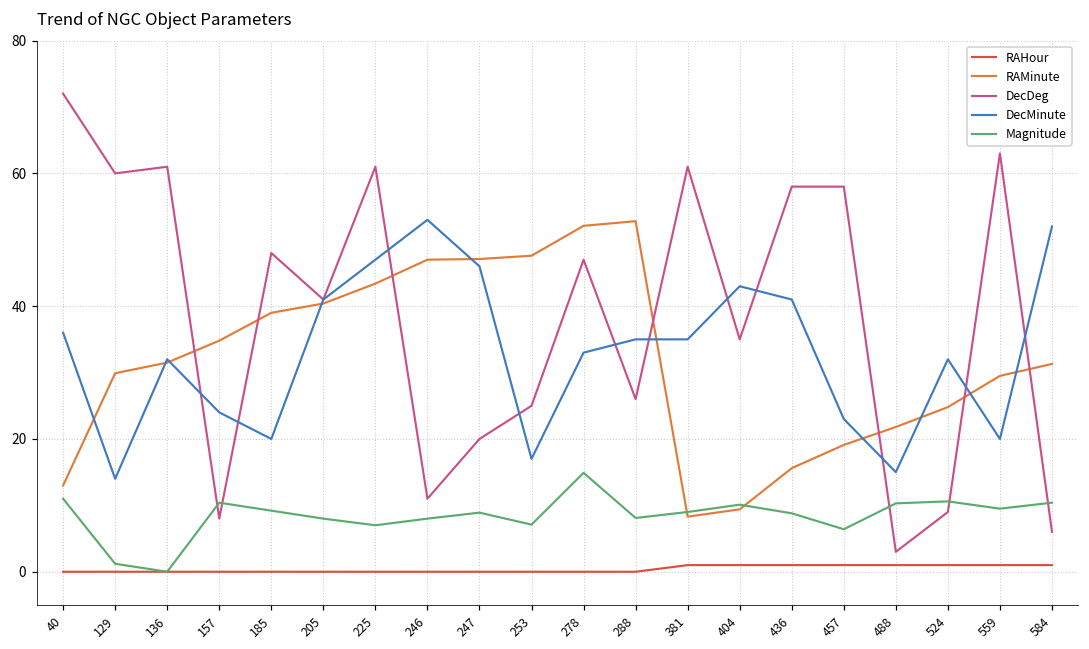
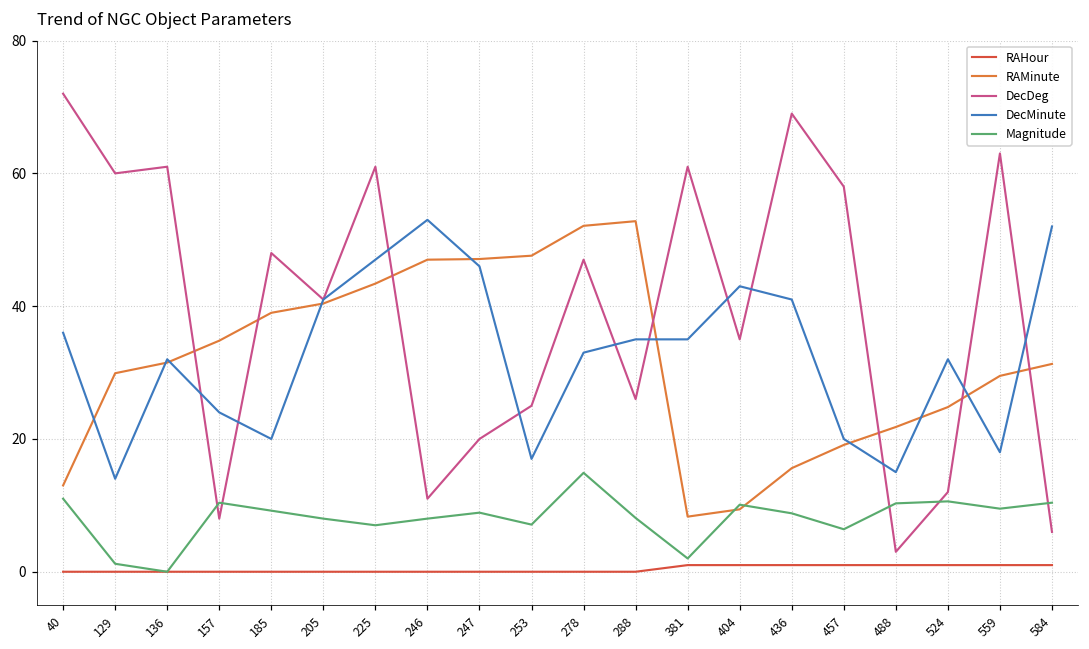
  {
    "DecDeg": {
      "40": 72,
      "129": 60,
      "136": 61,
      "157": 8,
      "185": 48,
      "225": 61,
      "246": 11,
      "247": 20,
      "253": 25,
      "278": 47,
      "288": 26,
      "381": 61,
      "404": 35,
-     "436": 58,
+     "436": 69,
      "457": 58,
      "488": 3,
-     "524": 9,
+     "524": 12,
      "559": 63,
      "584": 6
    },
    "DecMinute": {
      "40": 36,
      "129": 14,
      "136": 32,
      "157": 24,
      "185": 20,
      "225": 47,
      "246": 53,
      "247": 46,
      "253": 17,
      "278": 33,
      "288": 35,
      "381": 35,
      "404": 43,
      "436": 41,
-     "457": 23,
+     "457": 20,
      "488": 15,
      "524": 32,
-     "559": 20,
+     "559": 18,
      "584": 52
    },
    "Magnitude": {
      "40": 11,
      "129": 1,
      "157": 10,
      "185": 9,
      "205": 8,
      "225": 7,
      "246": 8,
      "247": 9,
      "253": 7,
      "278": 15,
      "288": 8,
-     "381": 9,
+     "381": 2,
      "404": 10,
      "436": 9,
      "457": 6,
      "488": 10,
      "524": 11,
      "559": 10,
      "584": 10
    }
  }
